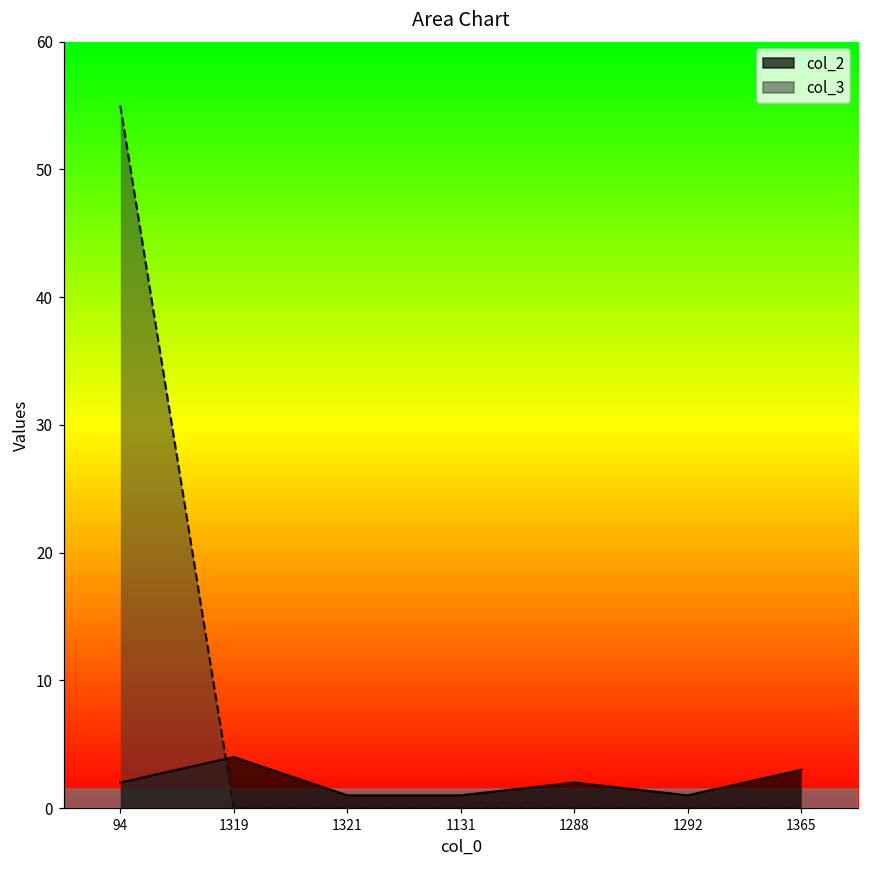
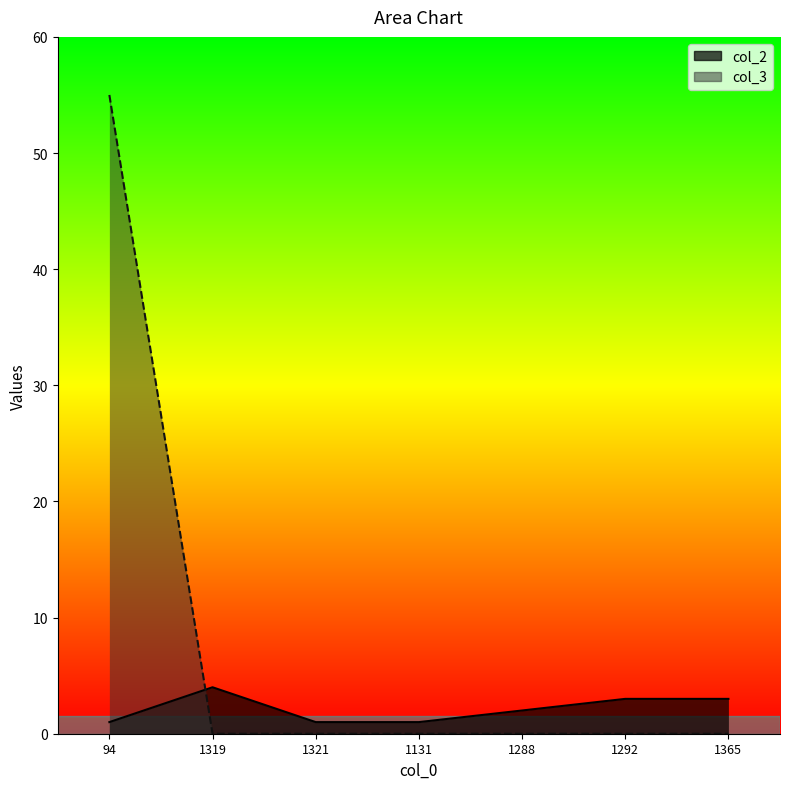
  {
    "col_2": {
-     "94": 2,
+     "94": 1,
      "1319": 4,
      "1321": 1,
      "1131": 1,
      "1288": 2,
-     "1292": 1,
+     "1292": 3,
      "1365": 3
    },
    "col_3": {
      "94": 55,
      "1319": 0,
      "1321": 0,
      "1131": 0,
      "1288": 0,
      "1292": 0,
      "1365": 0
    }
  }
